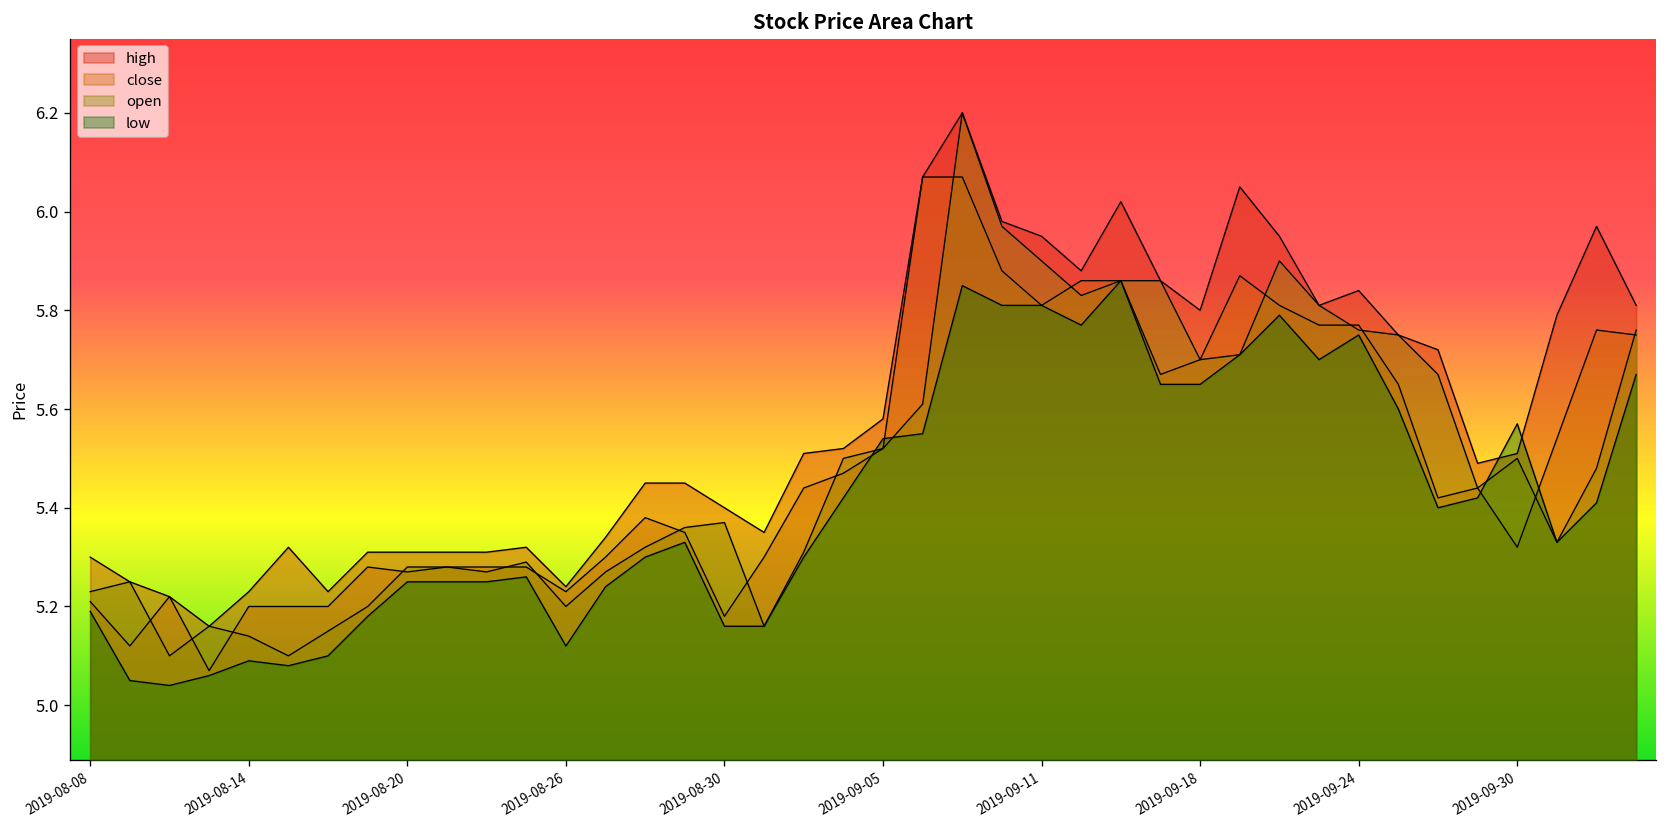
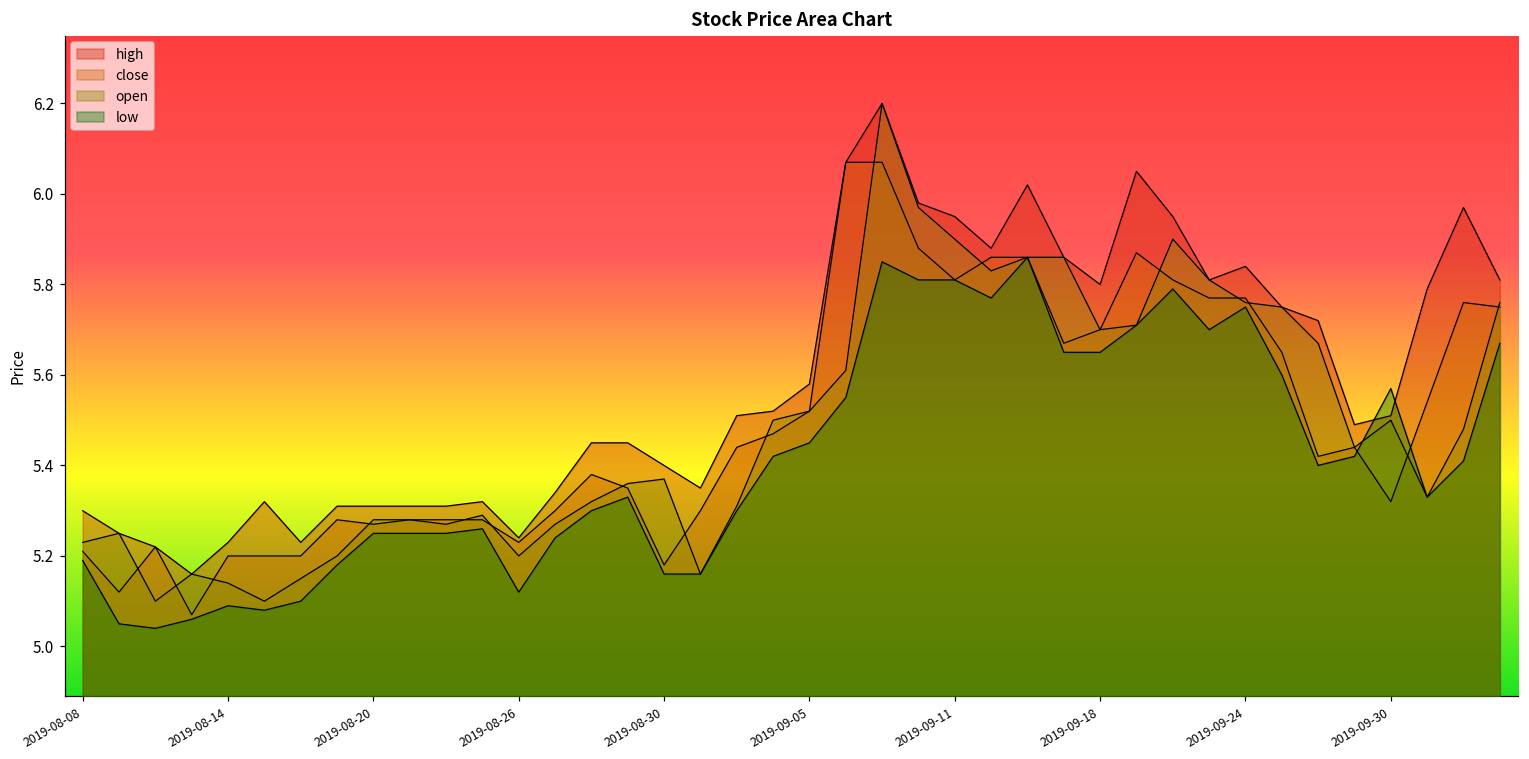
  {
    "low": {
      "2019-08-08": 5.19,
      "2019-08-14": 5.09,
      "2019-08-20": 5.25,
      "2019-08-26": 5.12,
      "2019-08-30": 5.16,
-     "2019-09-05": 5.54,
+     "2019-09-05": 5.45,
      "2019-09-18": 5.65,
      "2019-09-24": 5.75,
      "2019-09-30": 5.57
    }
  }
